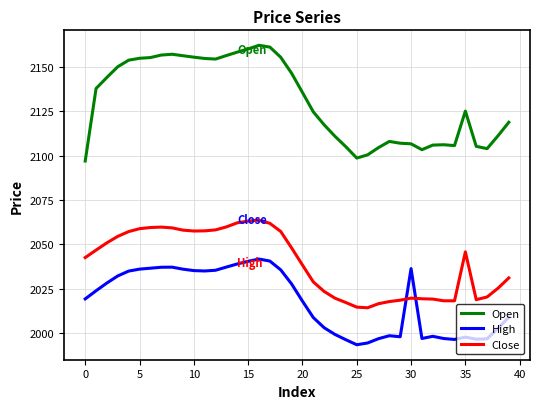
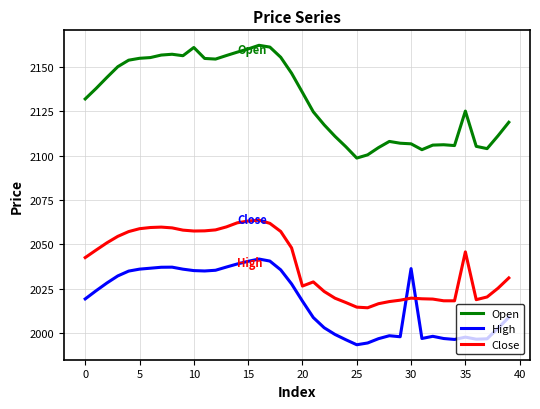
  {
    "Open": {
-     "0": 2097,
+     "0": 2132,
      "5": 2155,
-     "10": 2155,
+     "10": 2161,
      "15": 2160,
      "20": 2136,
      "25": 2099,
      "30": 2107,
      "35": 2125
    },
    "High": {
      "0": 2019,
      "5": 2036,
      "10": 2035,
      "15": 2040,
      "20": 2018,
      "25": 1993,
      "30": 2036
    },
    "Close": {
      "0": 2042,
      "5": 2059,
      "10": 2057,
      "15": 2063,
-     "20": 2038,
+     "20": 2026,
      "25": 2015,
      "30": 2020,
      "35": 2046
    }
  }
